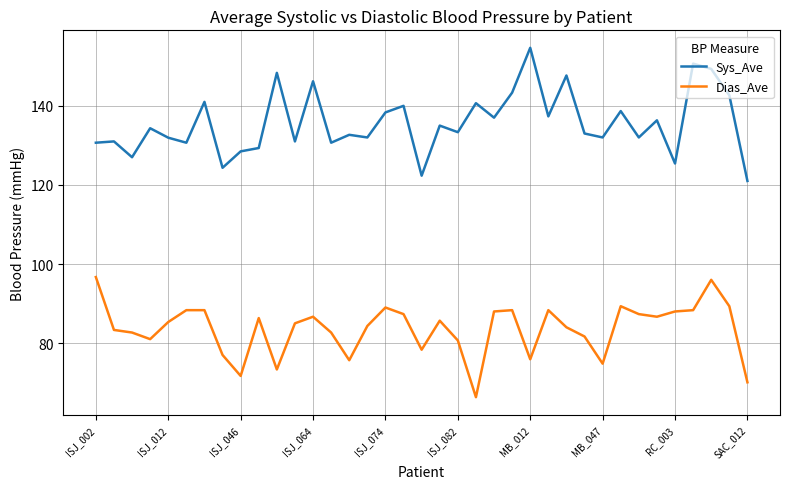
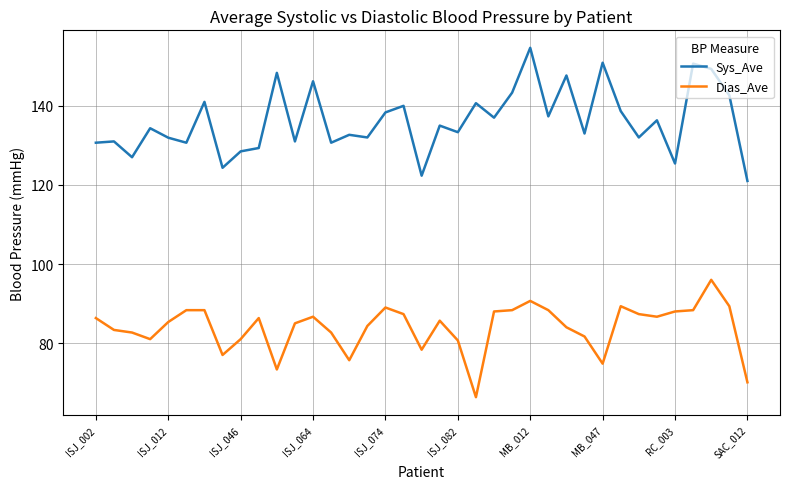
  {
    "Sys_Ave": {
      "ISJ_002": 131,
      "ISJ_012": 132,
      "ISJ_046": 128,
      "ISJ_064": 146,
      "ISJ_074": 138,
      "ISJ_082": 133,
      "MB_012": 155,
-     "MB_047": 132,
+     "MB_047": 151,
      "RC_003": 125,
      "SAC_012": 121
    },
    "Dias_Ave": {
-     "ISJ_002": 97,
+     "ISJ_002": 86,
      "ISJ_012": 85,
-     "ISJ_046": 72,
+     "ISJ_046": 81,
      "ISJ_064": 87,
      "ISJ_074": 89,
      "ISJ_082": 81,
-     "MB_012": 76,
+     "MB_012": 91,
      "MB_047": 75,
      "RC_003": 88,
      "SAC_012": 70
    }
  }
